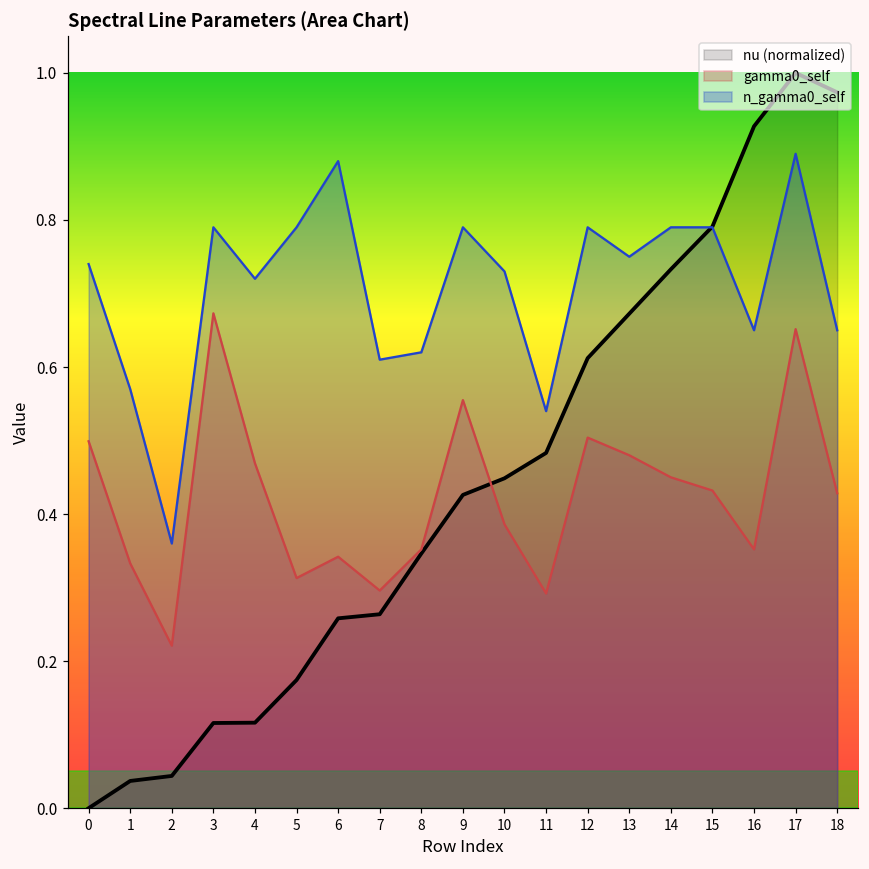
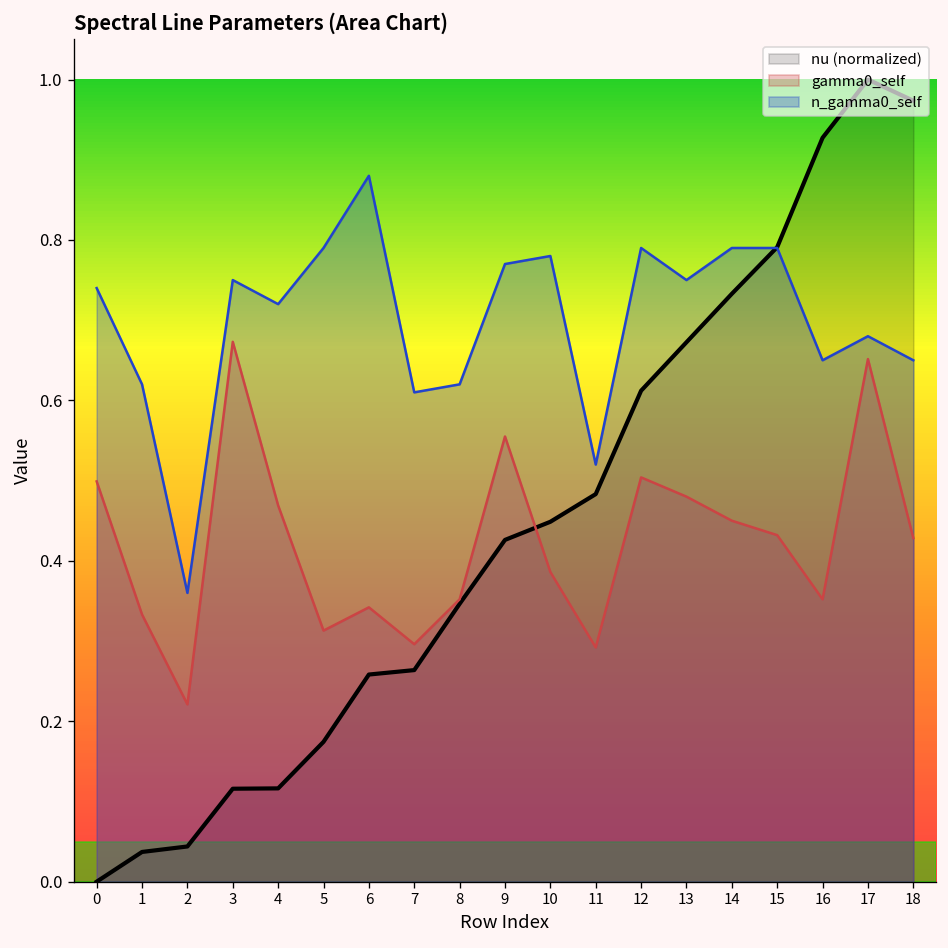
  {
    "n_gamma0_self": {
      "0": 0.74,
-     "1": 0.57,
+     "1": 0.62,
      "2": 0.36,
-     "3": 0.79,
+     "3": 0.75,
      "4": 0.72,
      "5": 0.79,
      "6": 0.88,
      "7": 0.61,
      "8": 0.62,
-     "9": 0.79,
-     "10": 0.73,
-     "11": 0.54,
+     "9": 0.77,
+     "10": 0.78,
+     "11": 0.52,
      "12": 0.79,
      "13": 0.75,
      "14": 0.79,
      "16": 0.65,
-     "17": 0.89,
+     "17": 0.68,
      "18": 0.65
    }
  }
